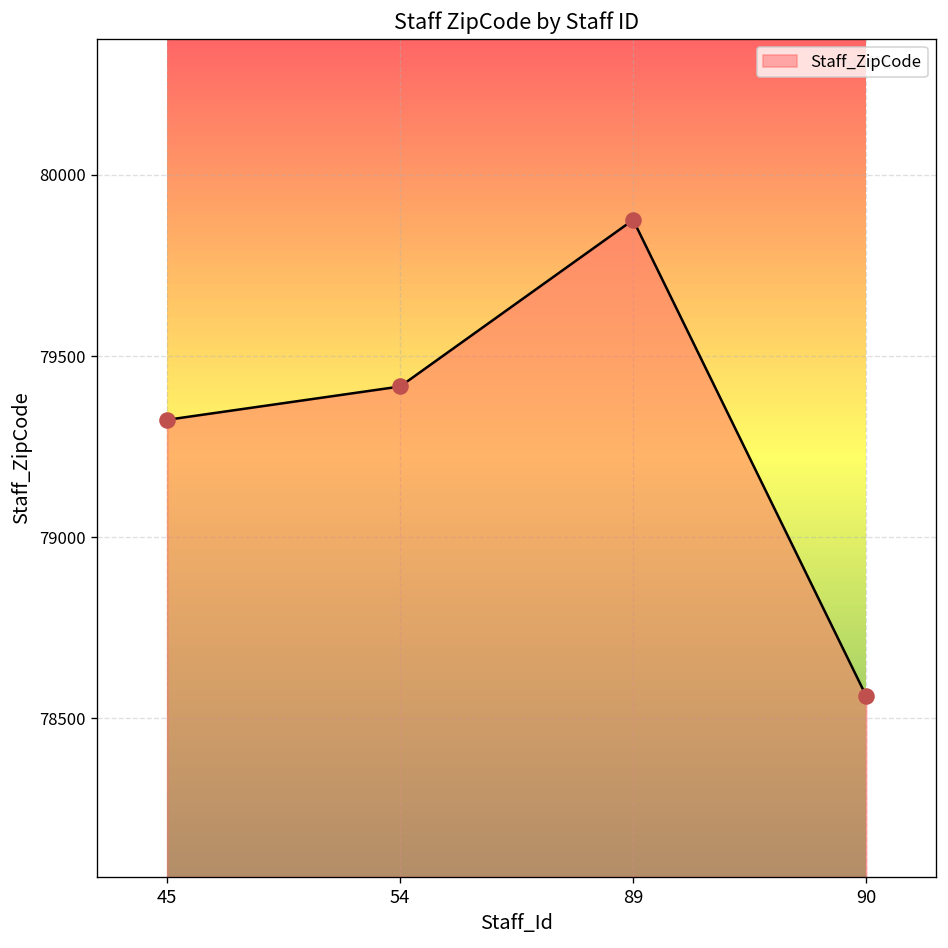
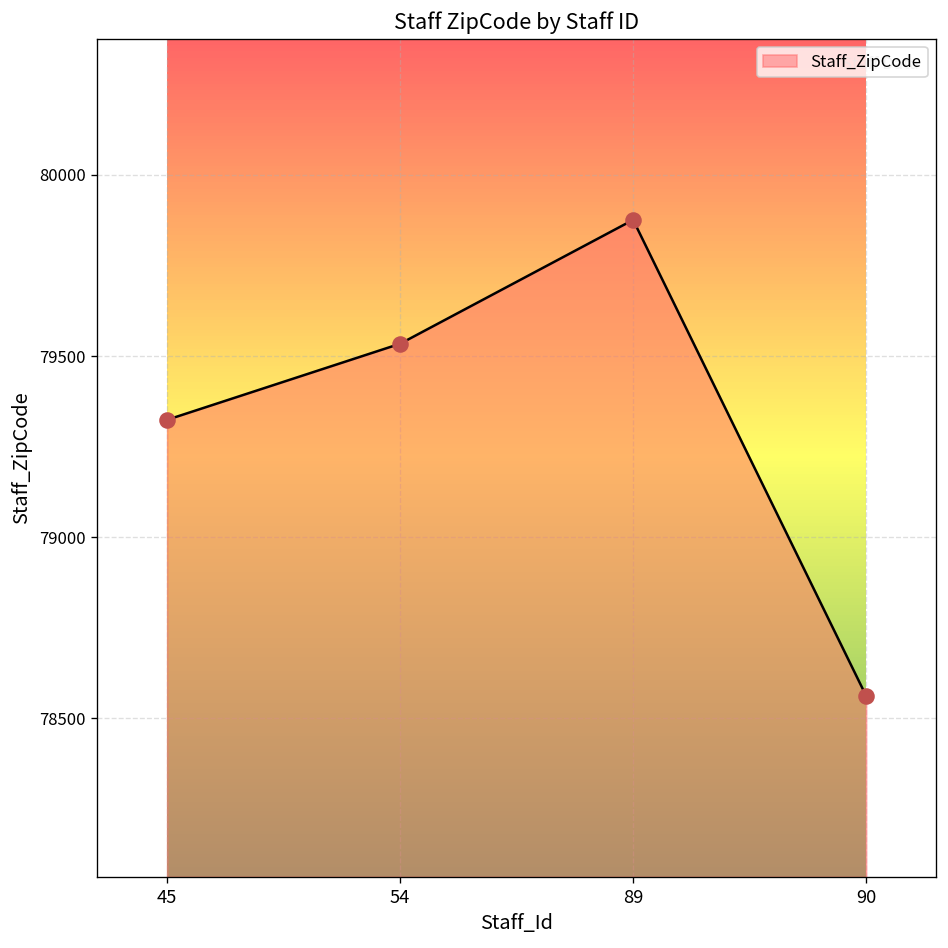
  {
    "45": 79320,
-   "54": 79420,
+   "54": 79530,
    "89": 79880,
    "90": 78560
  }
